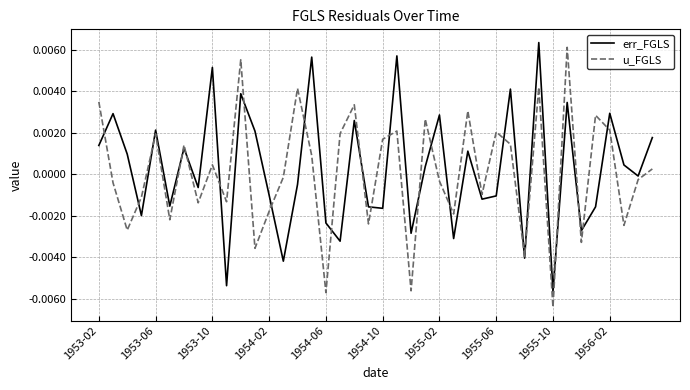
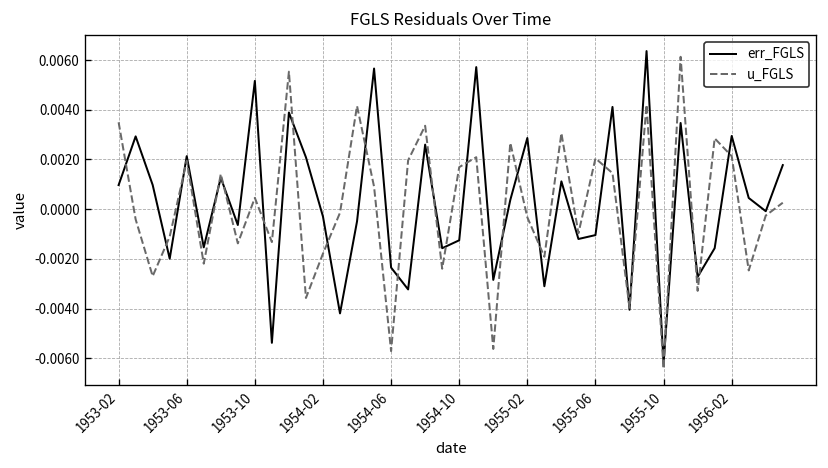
  {
    "err_FGLS": {
-     "1953-02": 0.0014,
+     "1953-02": 0.0010,
      "1953-06": 0.0021,
      "1953-10": 0.0052,
-     "1954-02": -0.0010,
+     "1954-02": -0.0003,
      "1954-06": -0.0023,
-     "1954-10": -0.0016,
+     "1954-10": -0.0013,
      "1955-02": 0.0029,
      "1955-06": -0.0010,
-     "1955-10": -0.0057,
+     "1955-10": -0.0062,
      "1956-02": 0.0029
    },
    "u_FGLS": {
      "1953-02": 0.0035,
      "1953-06": 0.0020,
      "1953-10": 0.0005,
      "1954-02": -0.0018,
      "1954-06": -0.0057,
      "1954-10": 0.0017,
      "1955-02": -0.0003,
      "1955-06": 0.0020,
      "1955-10": -0.0064,
      "1956-02": 0.0021
    }
  }
